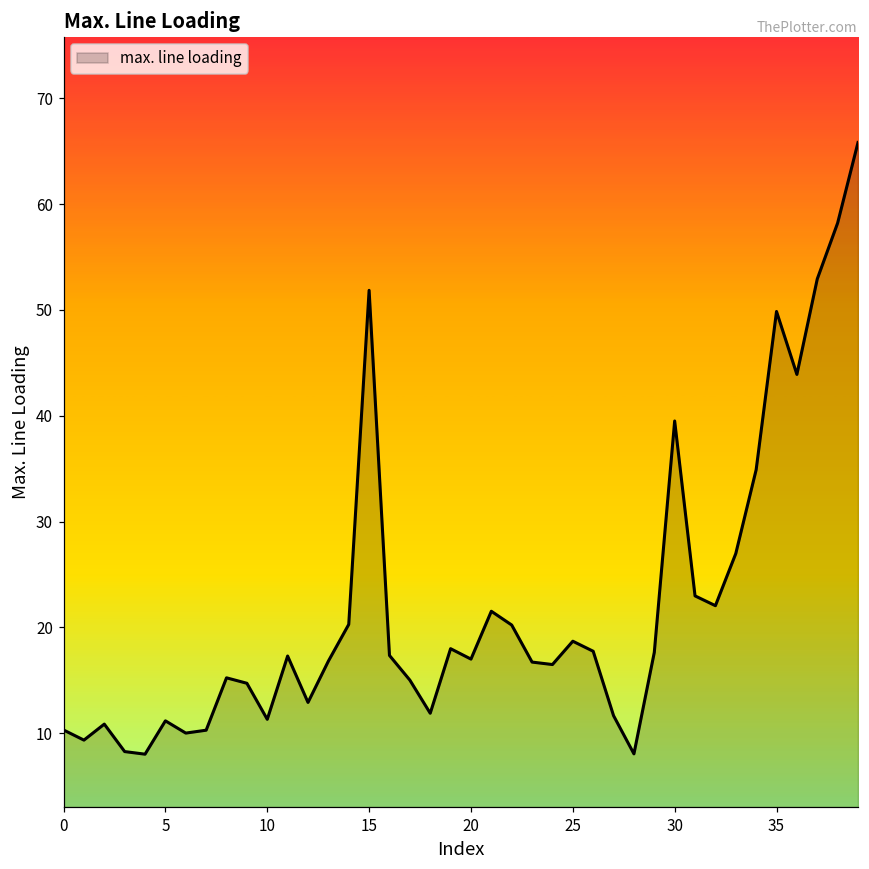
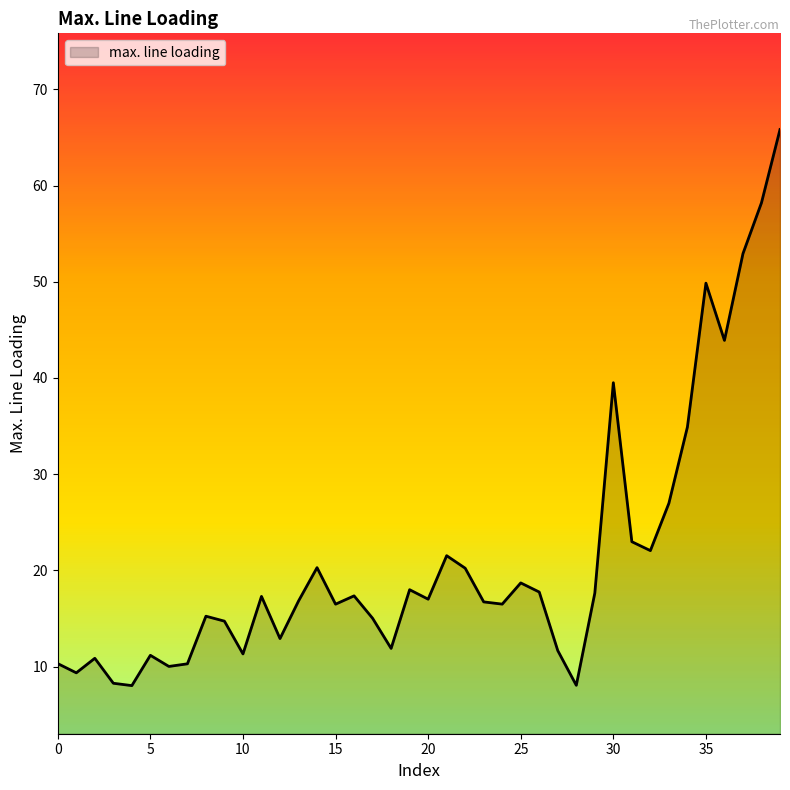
  {
    "0": 10,
    "5": 11,
    "10": 11,
-   "15": 52,
+   "15": 16,
    "20": 17,
    "25": 19,
    "30": 40,
    "35": 50
  }
